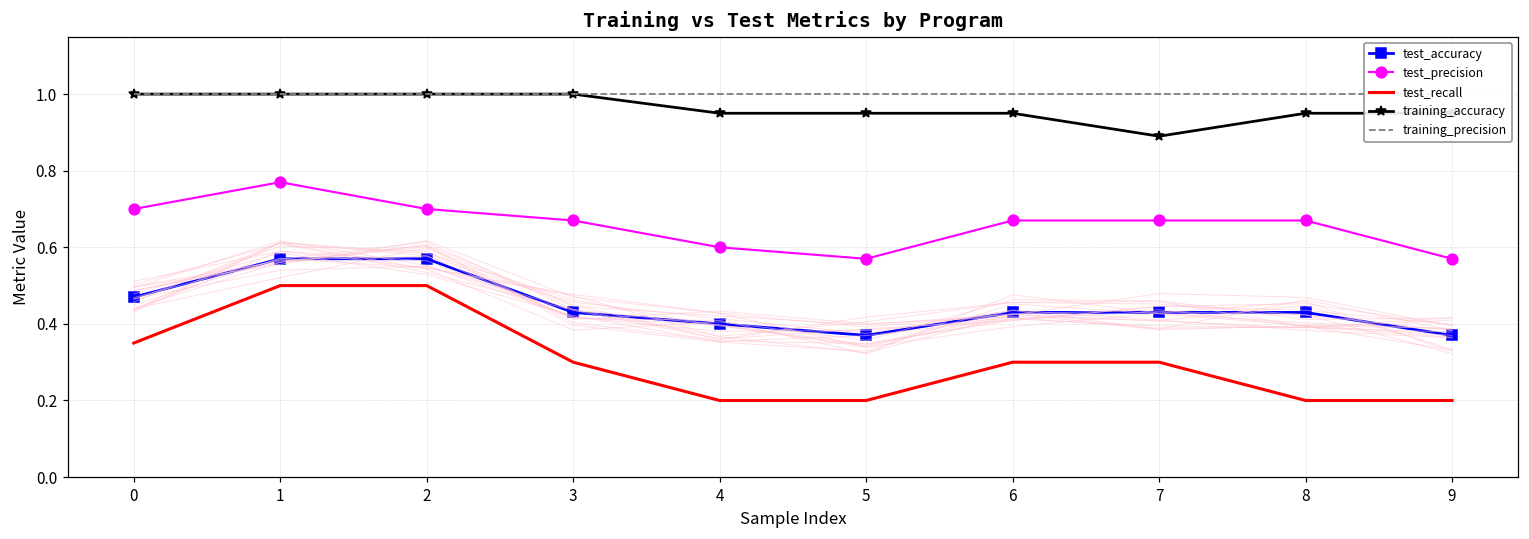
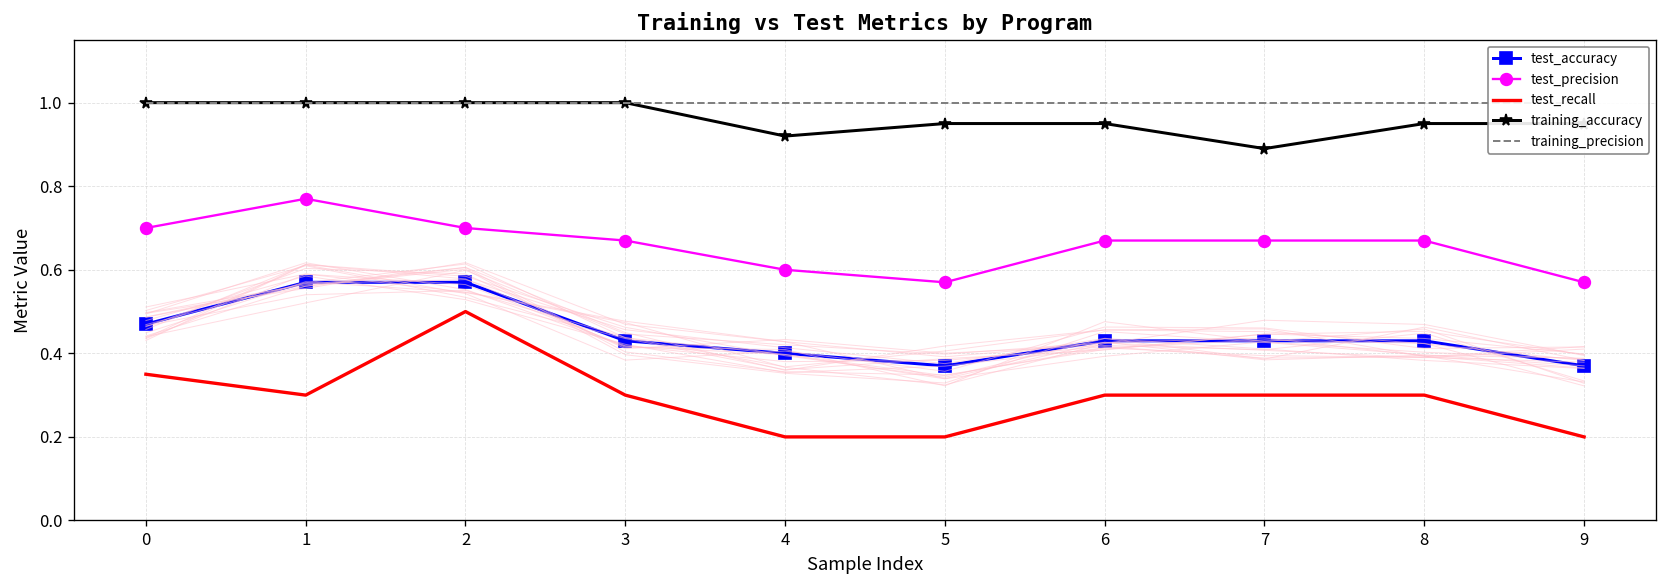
  {
    "test_precision": {
      "0": 0.70,
      "1": 0.77,
      "2": 0.70,
      "3": 0.67,
      "4": 0.60,
      "5": 0.57,
      "6": 0.67,
      "7": 0.67,
      "8": 0.67,
      "9": 0.57
    },
    "test_recall": {
      "0": 0.35,
-     "1": 0.5,
+     "1": 0.3,
      "2": 0.5,
      "3": 0.3,
      "4": 0.2,
      "5": 0.2,
      "6": 0.3,
      "7": 0.3,
-     "8": 0.2,
+     "8": 0.3,
      "9": 0.2
    },
    "training_accuracy": {
-     "4": 0.95,
+     "4": 0.92,
      "5": 0.95,
      "6": 0.95,
      "7": 0.89,
      "8": 0.95
    },
    "training_precision": {
      "4": 1.00,
      "5": 1.00,
      "6": 1.00,
      "7": 1.00,
      "8": 1.00
    }
  }
